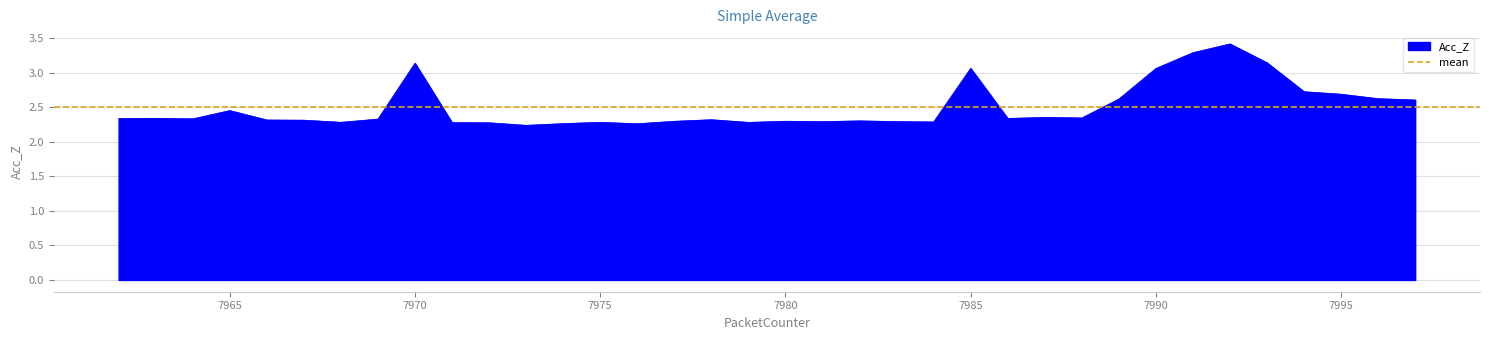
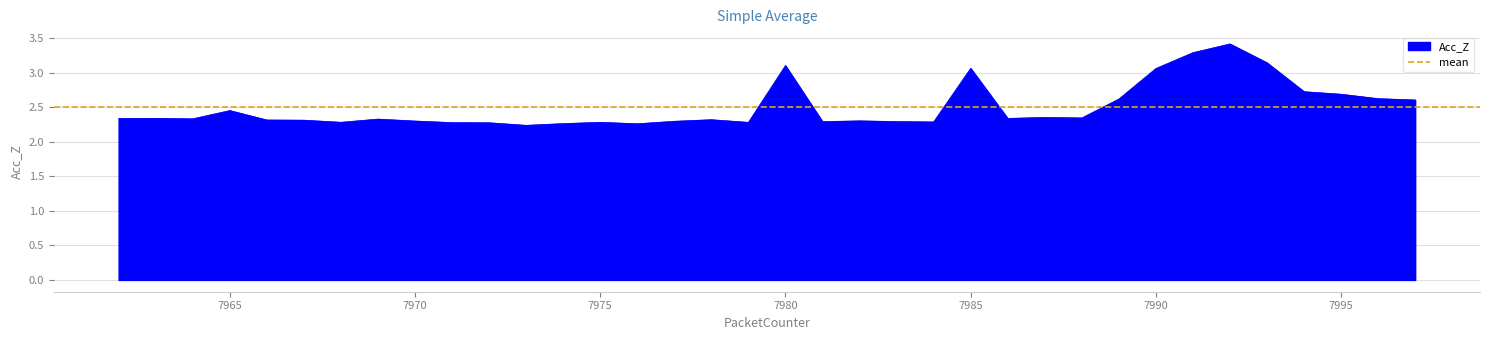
  {
    "7965": 2.5,
-   "7970": 3.1,
+   "7970": 2.3,
    "7975": 2.3,
-   "7980": 2.3,
+   "7980": 3.1,
    "7985": 3.1,
    "7990": 3.1,
    "7995": 2.7
  }
